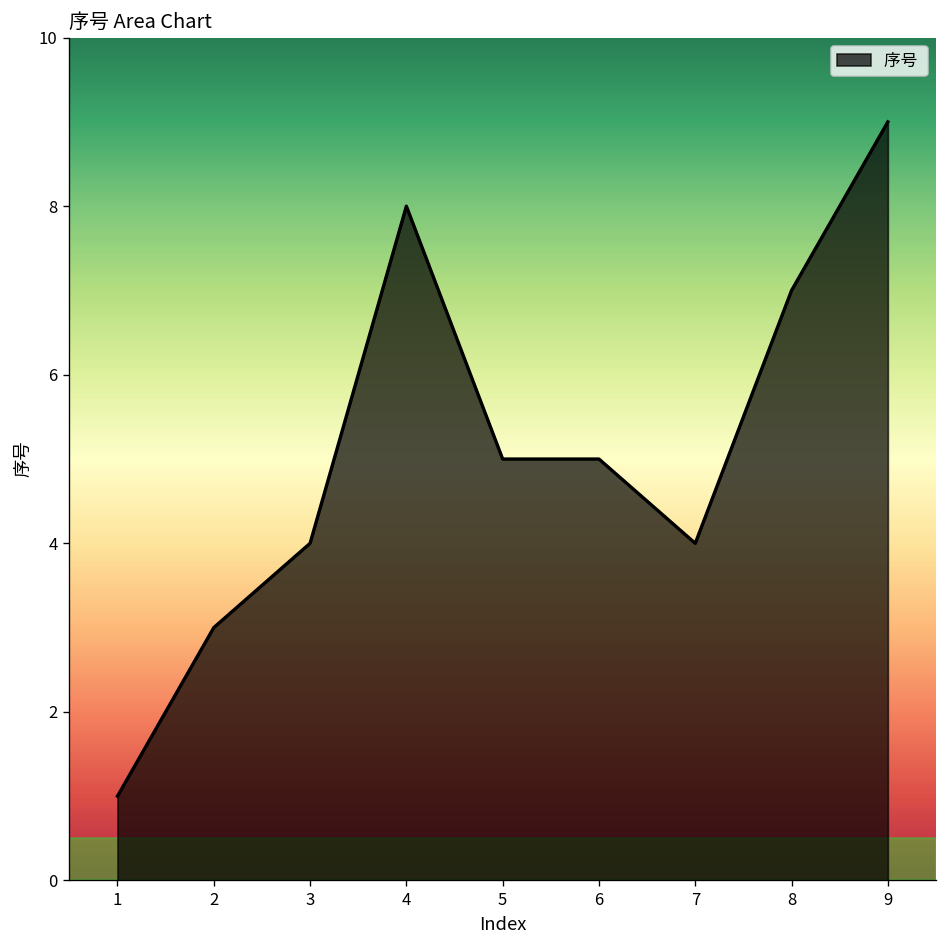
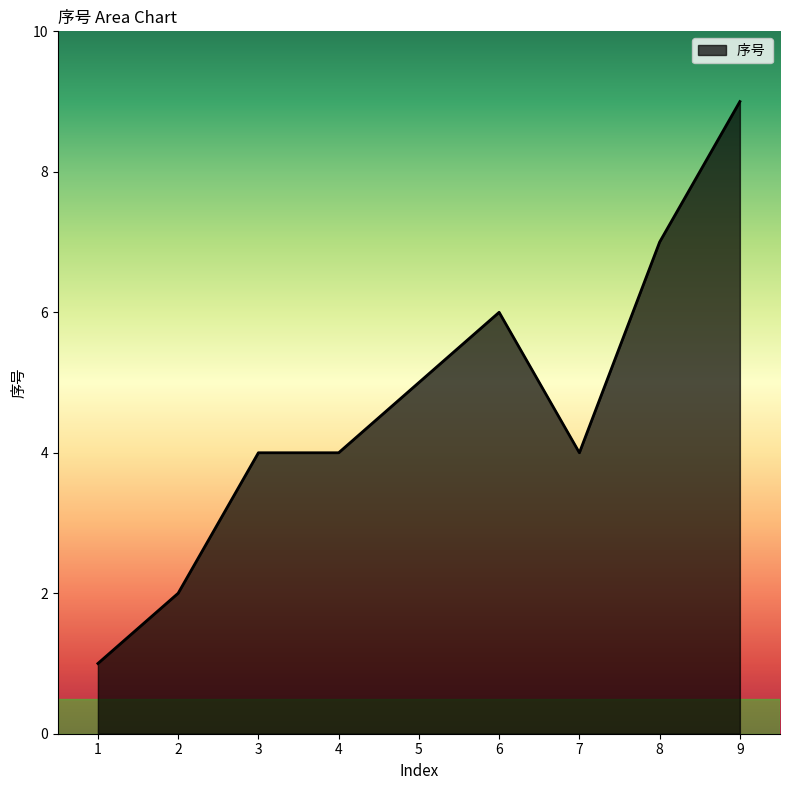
  {
    "1": 1,
-   "2": 3,
+   "2": 2,
    "3": 4,
-   "4": 8,
+   "4": 4,
    "5": 5,
-   "6": 5,
+   "6": 6,
    "7": 4,
    "8": 7,
    "9": 9
  }
